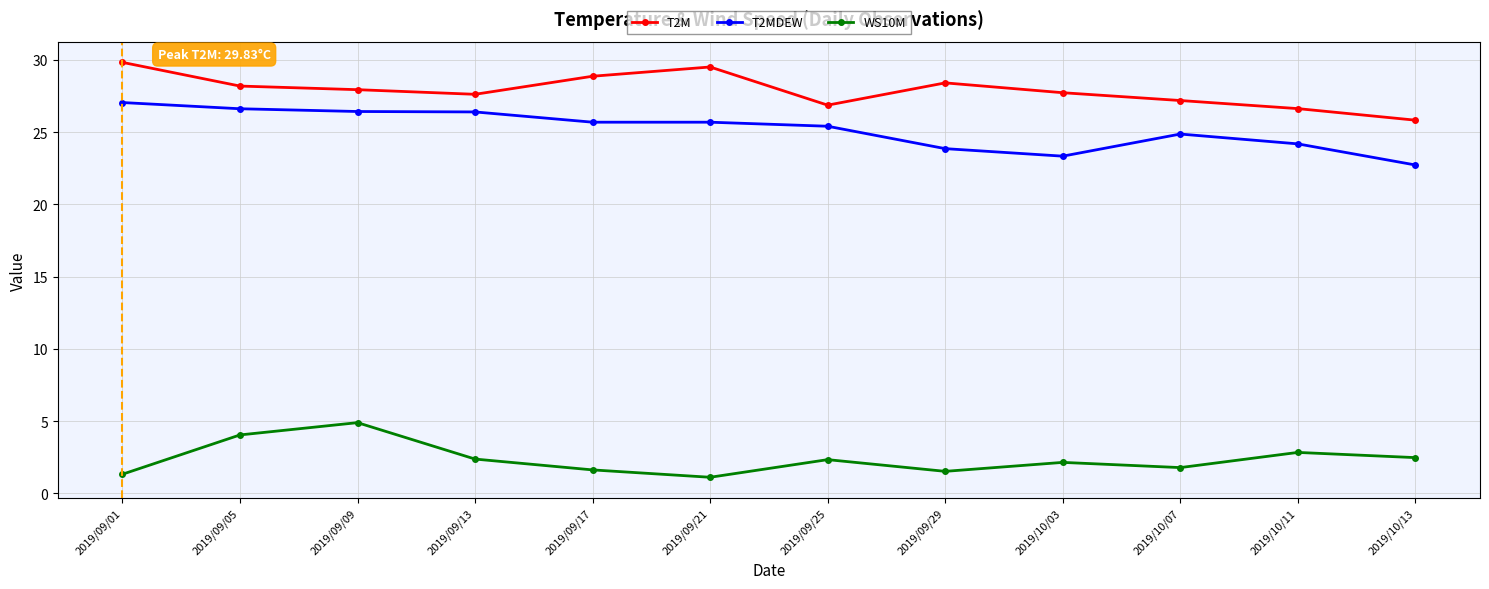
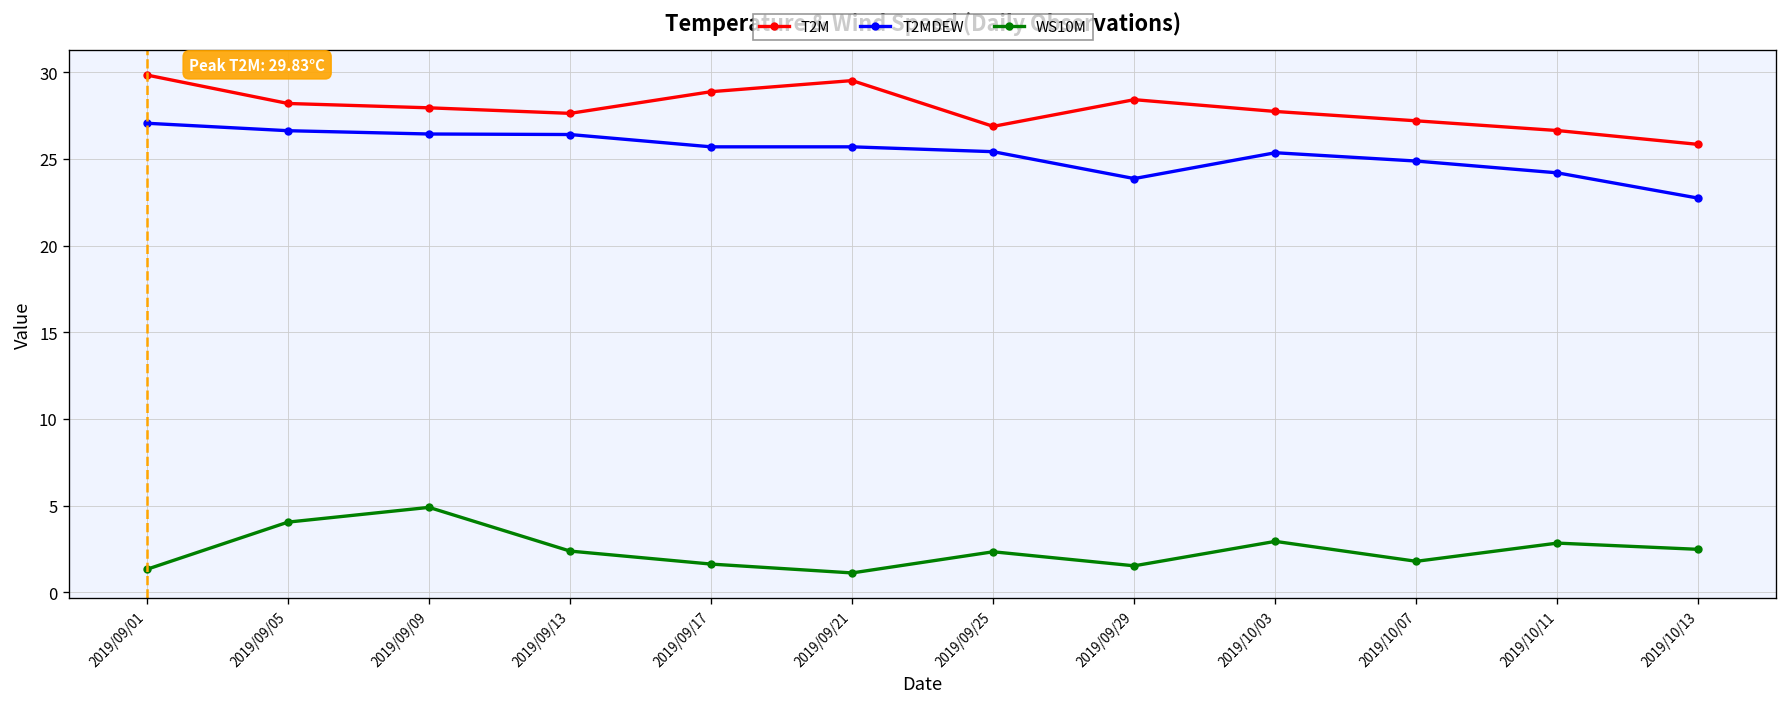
  {
    "T2M": {
      "2019/09/01": 29.8,
      "2019/09/05": 28.2,
      "2019/09/09": 27.9,
      "2019/09/13": 27.6,
      "2019/09/17": 28.9,
      "2019/09/21": 29.5,
      "2019/09/25": 26.9,
      "2019/09/29": 28.4,
      "2019/10/03": 27.7,
      "2019/10/07": 27.2,
      "2019/10/11": 26.6,
      "2019/10/13": 25.8
    },
    "T2MDEW": {
      "2019/09/01": 27.1,
      "2019/09/05": 26.6,
      "2019/09/09": 26.4,
      "2019/09/13": 26.4,
      "2019/09/17": 25.7,
      "2019/09/21": 25.7,
      "2019/09/25": 25.4,
      "2019/09/29": 23.9,
-     "2019/10/03": 23.3,
+     "2019/10/03": 25.4,
      "2019/10/07": 24.9,
      "2019/10/11": 24.2,
      "2019/10/13": 22.7
    },
    "WS10M": {
      "2019/09/01": 1.3,
      "2019/09/05": 4.1,
      "2019/09/09": 4.9,
      "2019/09/13": 2.4,
      "2019/09/17": 1.6,
      "2019/09/21": 1.1,
      "2019/09/25": 2.3,
      "2019/09/29": 1.5,
-     "2019/10/03": 2.2,
+     "2019/10/03": 2.9,
      "2019/10/07": 1.8,
      "2019/10/11": 2.8,
      "2019/10/13": 2.5
    }
  }
